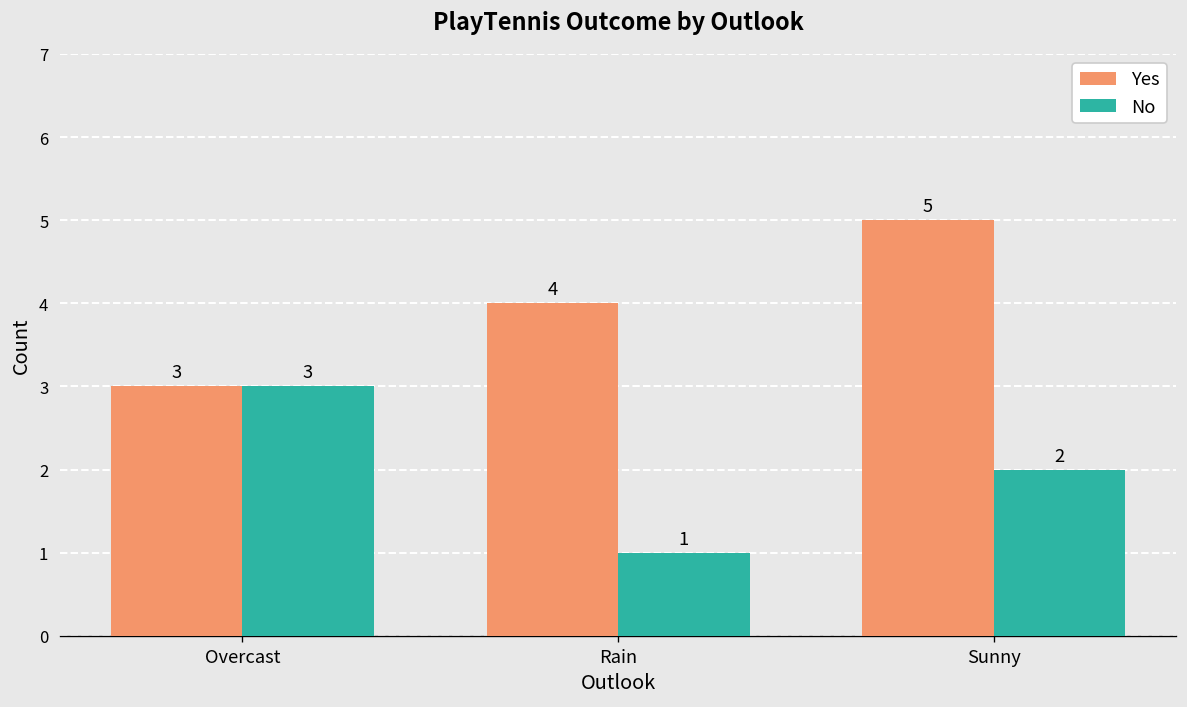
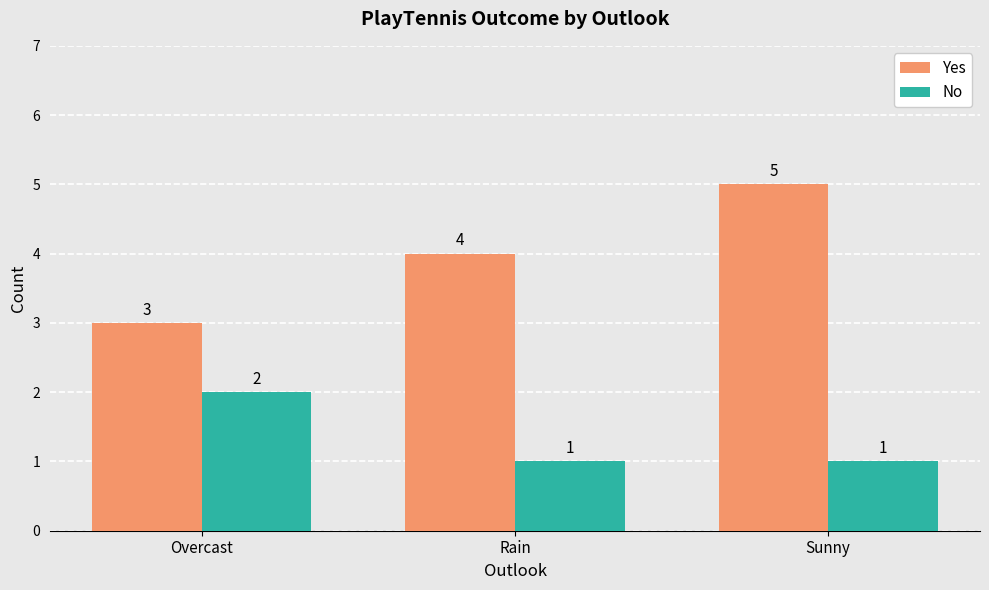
  {
    "Yes": {
      "Overcast": 3,
      "Rain": 4,
      "Sunny": 5
    },
    "No": {
-     "Overcast": 3,
+     "Overcast": 2,
      "Rain": 1,
-     "Sunny": 2
+     "Sunny": 1
    }
  }
